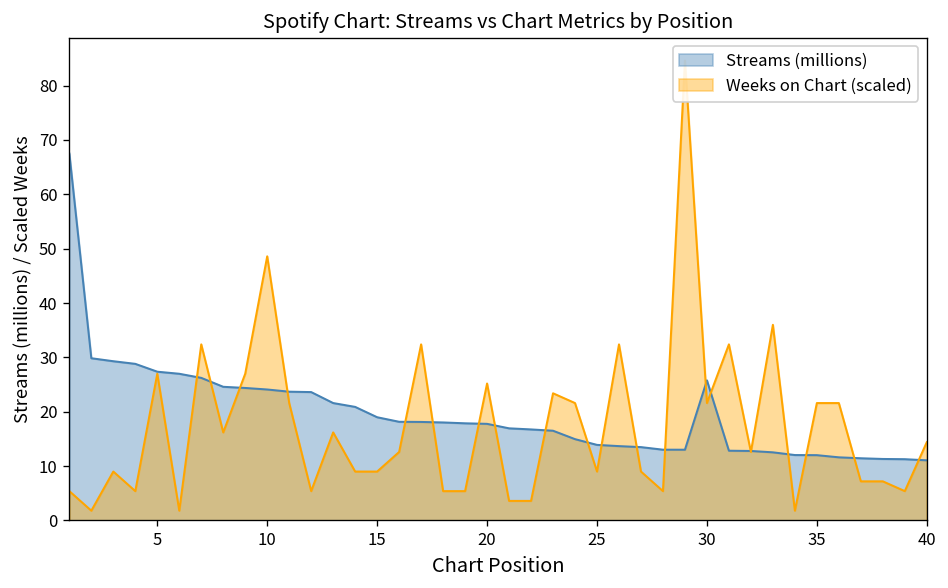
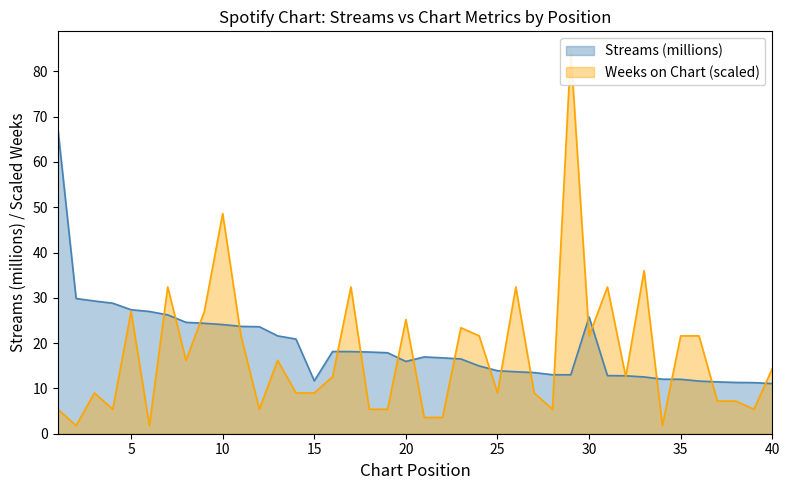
  {
    "Streams (millions)": {
      "10": 24,
-     "15": 19,
-     "20": 18,
+     "15": 12,
+     "20": 16,
      "25": 14,
      "30": 26,
      "35": 12,
      "40": 11
    },
    "Weeks on Chart (scaled)": {
      "10": 49,
      "15": 9,
      "20": 25,
      "25": 9,
      "30": 22,
      "35": 22,
      "40": 14
    }
  }
